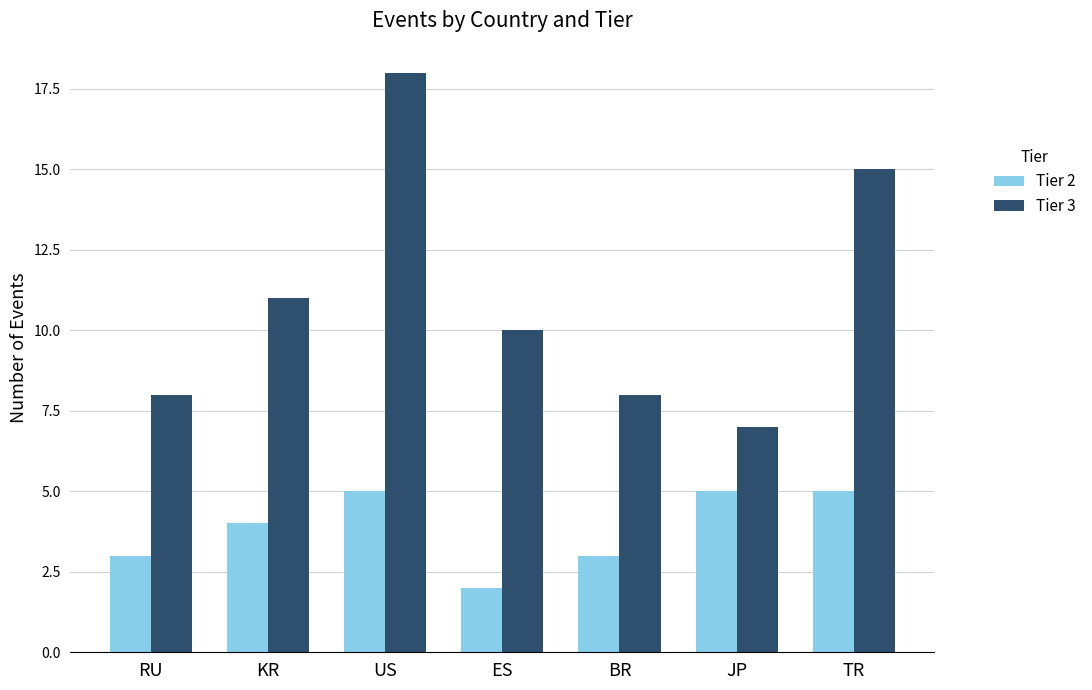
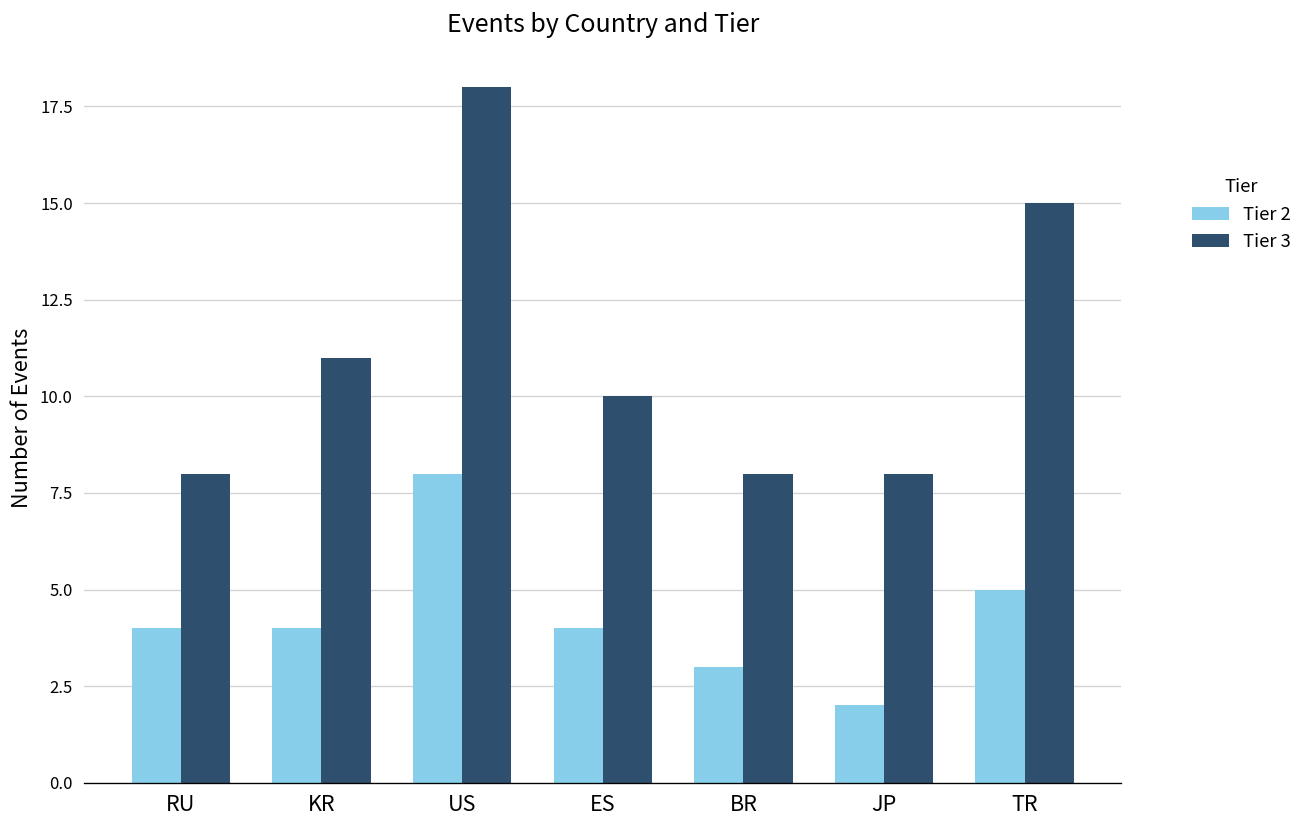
  {
    "Tier 2": {
-     "RU": 3,
+     "RU": 4,
      "KR": 4,
-     "US": 5,
-     "ES": 2,
+     "US": 8,
+     "ES": 4,
      "BR": 3,
-     "JP": 5,
+     "JP": 2,
      "TR": 5
    },
    "Tier 3": {
      "RU": 8,
      "KR": 11,
      "US": 18,
      "ES": 10,
      "BR": 8,
-     "JP": 7,
+     "JP": 8,
      "TR": 15
    }
  }
